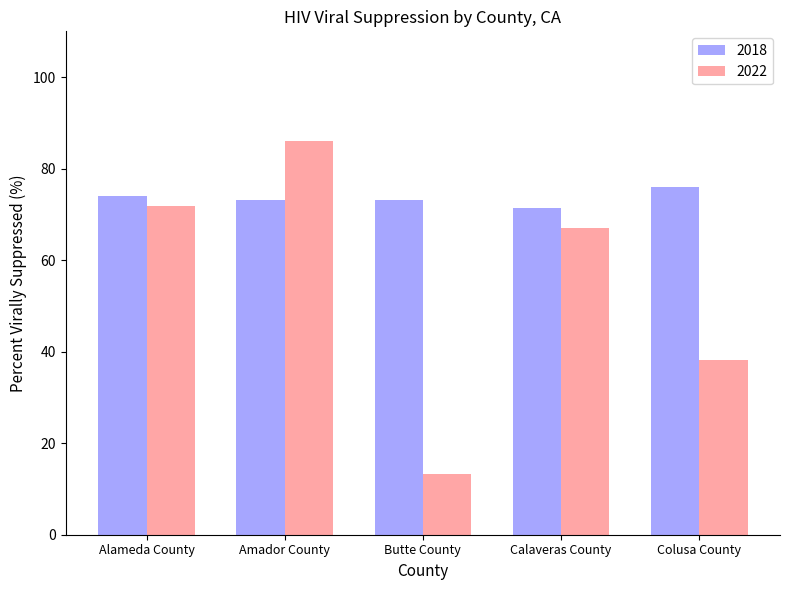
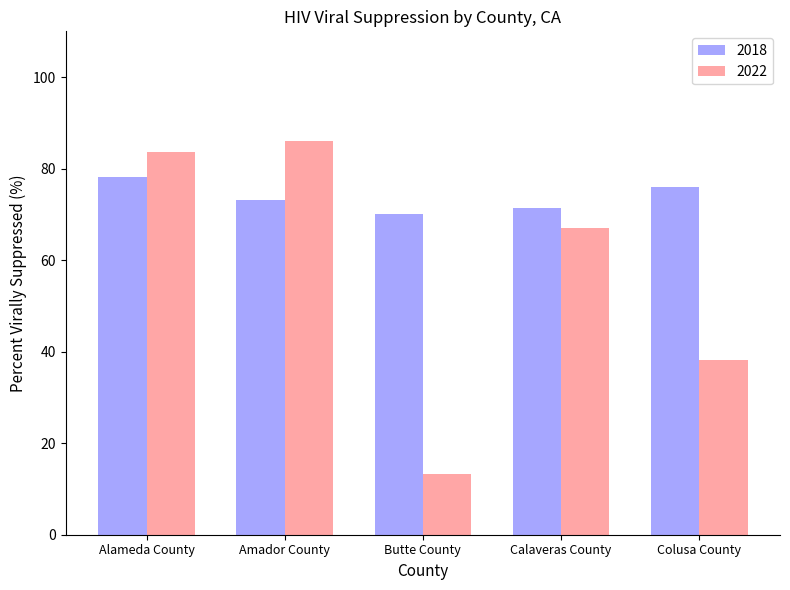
  {
    "2018": {
-     "Alameda County": 74,
+     "Alameda County": 78,
      "Amador County": 73,
-     "Butte County": 73,
+     "Butte County": 70,
      "Calaveras County": 72,
      "Colusa County": 76
    },
    "2022": {
-     "Alameda County": 72,
+     "Alameda County": 84,
      "Amador County": 86,
      "Butte County": 13,
      "Calaveras County": 67,
      "Colusa County": 38
    }
  }
